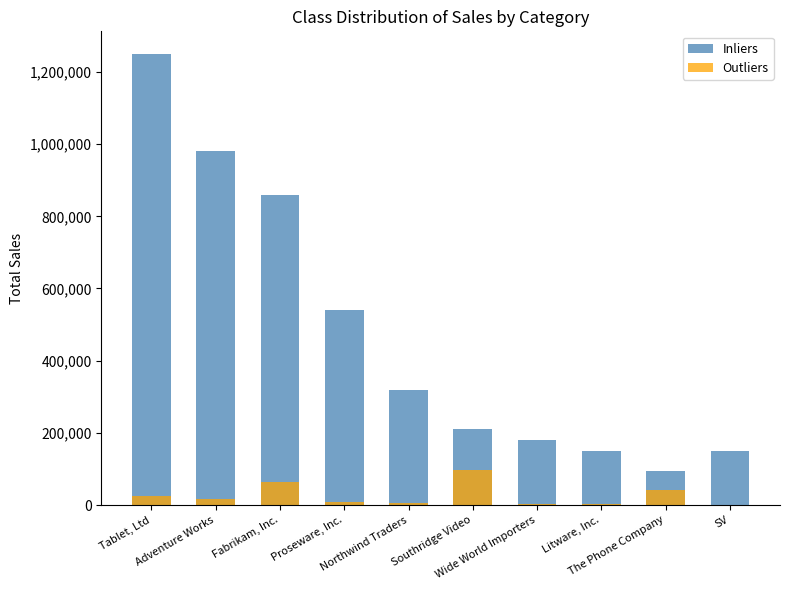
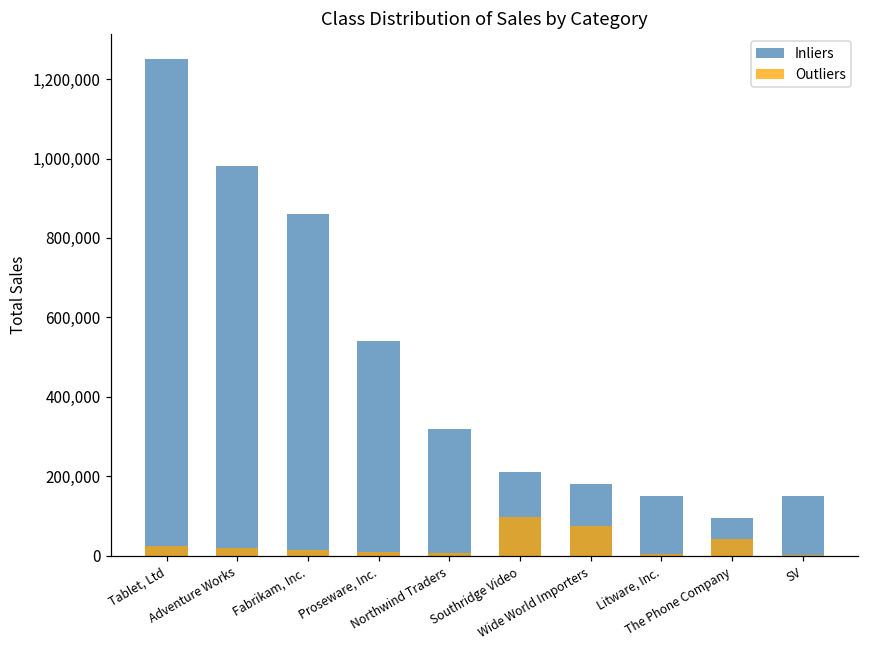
  {
    "Inliers": {
      "Tablet, Ltd": "1,250,000",
      "Adventure Works": "980,000",
      "Fabrikam, Inc.": "860,000",
      "Proseware, Inc.": "540,000",
      "Northwind Traders": "320,000",
      "Southridge Video": "210,000",
      "Wide World Importers": "180,000",
      "Litware, Inc.": "150,000",
      "The Phone Company": "100,000",
      "SV": "150,000"
    },
    "Outliers": {
-     "Fabrikam, Inc.": "60,000",
-     "Wide World Importers": "0"
+     "Fabrikam, Inc.": "20,000",
+     "Wide World Importers": "80,000"
    }
  }
